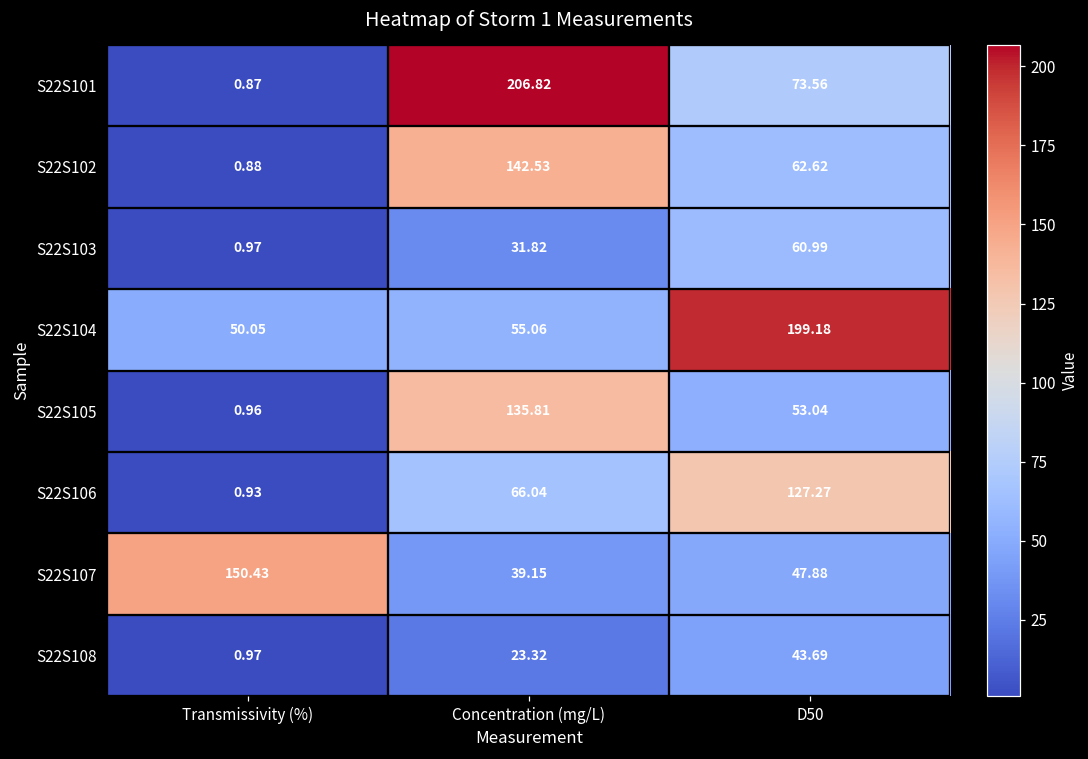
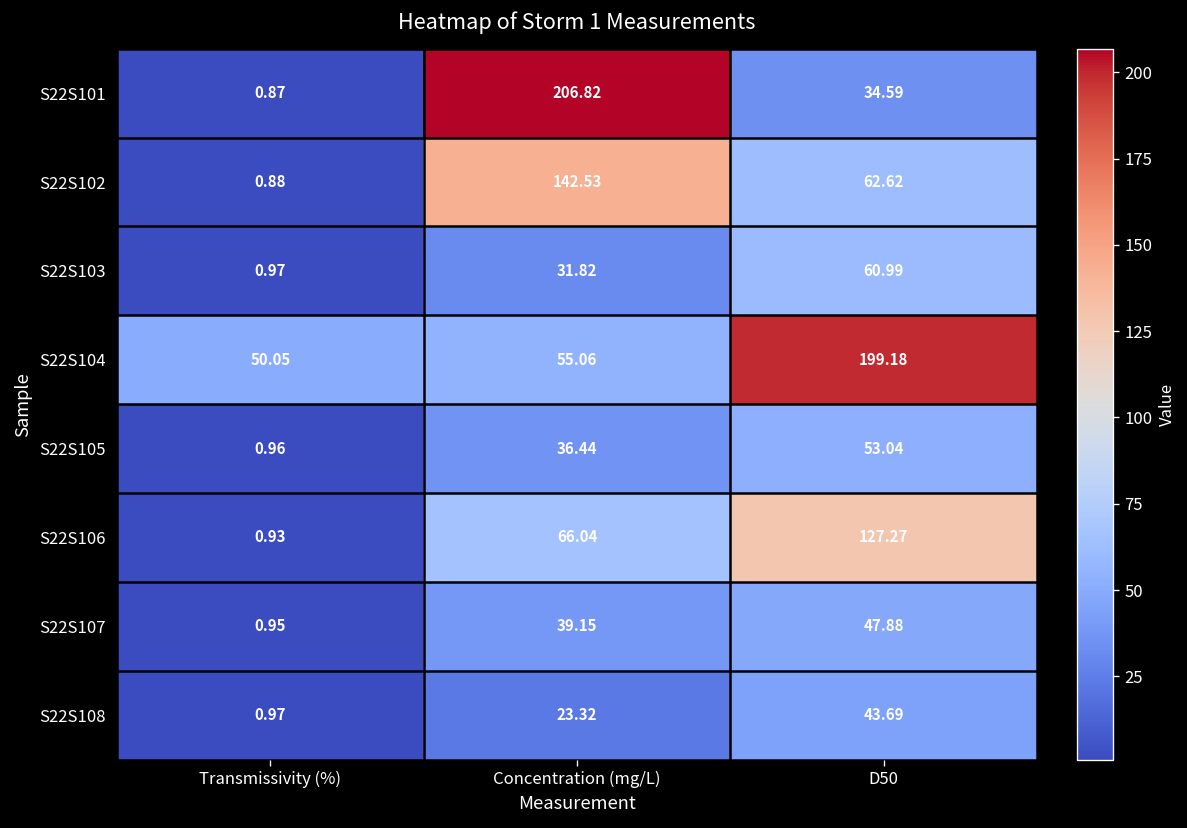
  {
    "S22S101": {
      "Transmissivity (%)": 0.87,
      "Concentration (mg/L)": 206.82,
-     "D50": 73.56
+     "D50": 34.59
    },
    "S22S102": {
      "Transmissivity (%)": 0.88,
      "Concentration (mg/L)": 142.53,
      "D50": 62.62
    },
    "S22S103": {
      "Transmissivity (%)": 0.97,
      "Concentration (mg/L)": 31.82,
      "D50": 60.99
    },
    "S22S104": {
      "Transmissivity (%)": 50.05,
      "Concentration (mg/L)": 55.06,
      "D50": 199.18
    },
    "S22S105": {
      "Transmissivity (%)": 0.96,
-     "Concentration (mg/L)": 135.81,
+     "Concentration (mg/L)": 36.44,
      "D50": 53.04
    },
    "S22S106": {
      "Transmissivity (%)": 0.93,
      "Concentration (mg/L)": 66.04,
      "D50": 127.27
    },
    "S22S107": {
-     "Transmissivity (%)": 150.43,
+     "Transmissivity (%)": 0.95,
      "Concentration (mg/L)": 39.15,
      "D50": 47.88
    },
    "S22S108": {
      "Transmissivity (%)": 0.97,
      "Concentration (mg/L)": 23.32,
      "D50": 43.69
    }
  }
